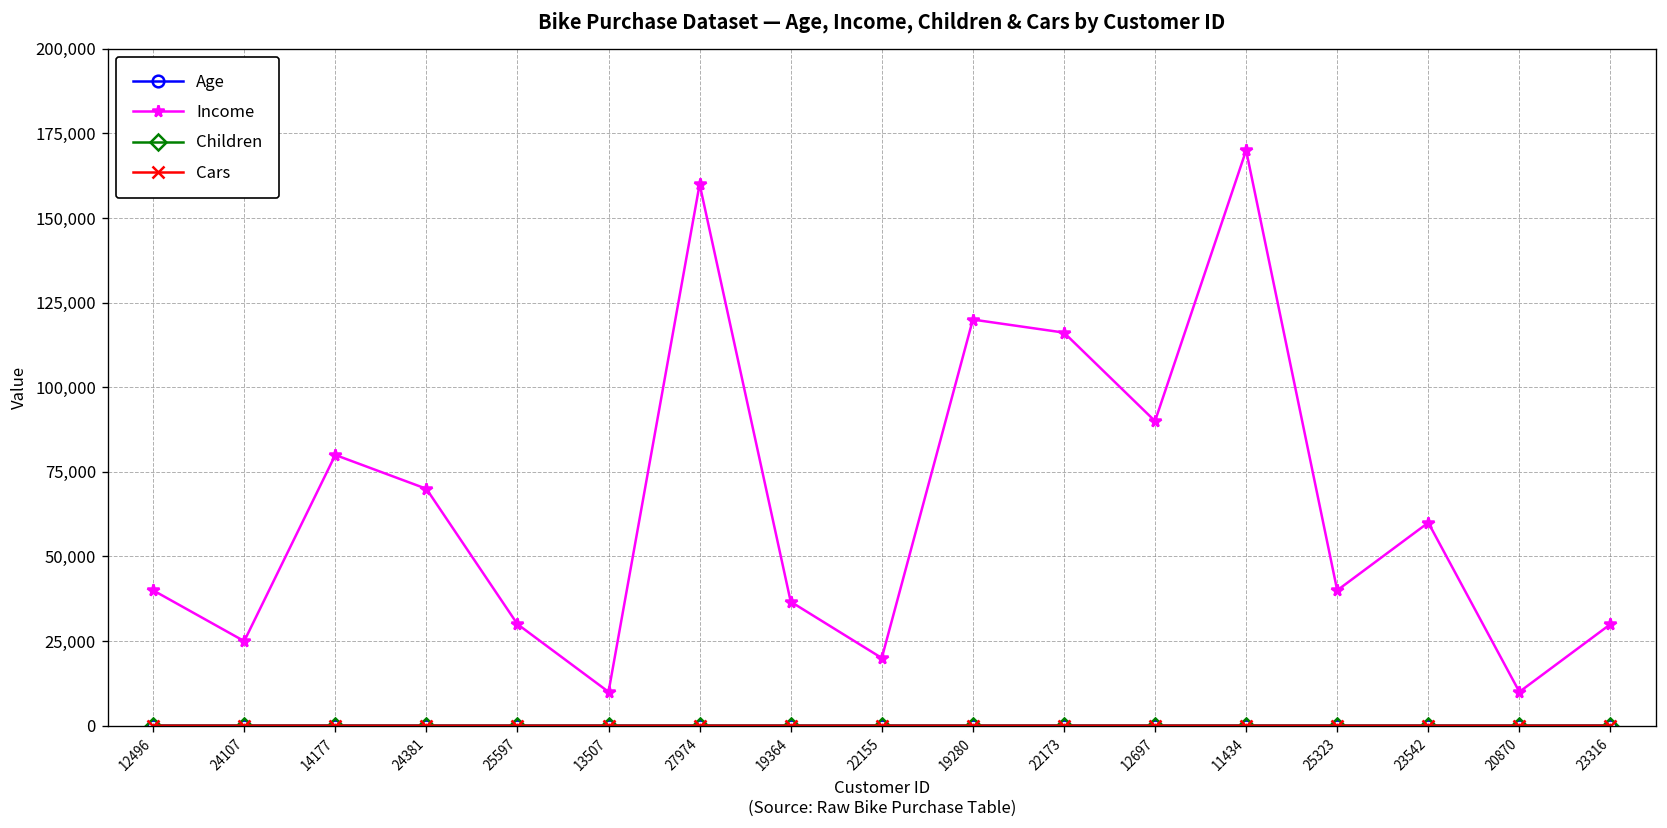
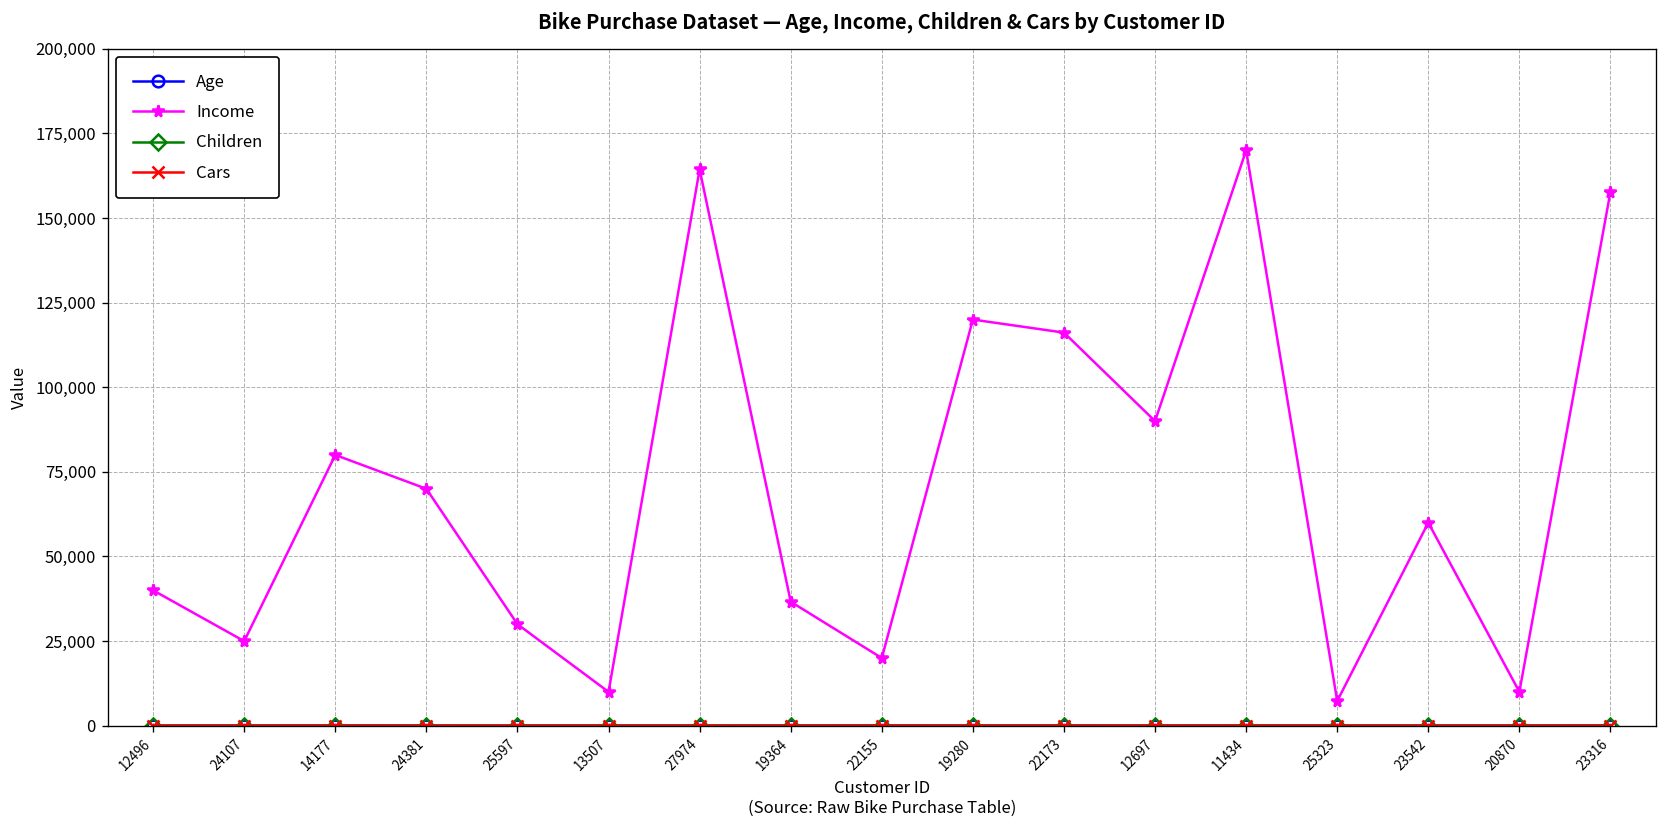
  {
    "Cars": {
      "12496": "0",
      "24107": "0",
      "14177": "0",
      "24381": "0",
      "25597": "0",
      "13507": "0",
      "27974": "0",
      "19364": "0",
      "22155": "0",
      "19280": "0",
      "22173": "0",
      "12697": "0",
      "11434": "0",
      "25323": "0",
      "23542": "0",
      "20870": "0",
      "23316": "0"
    },
    "Income": {
      "12496": "40,000",
      "24107": "25,000",
      "14177": "80,000",
      "24381": "70,000",
      "25597": "30,000",
      "13507": "10,000",
-     "27974": "160,000",
+     "27974": "164,000",
      "19364": "37,000",
      "22155": "20,000",
      "19280": "120,000",
      "22173": "116,000",
      "12697": "90,000",
      "11434": "170,000",
-     "25323": "40,000",
+     "25323": "7,000",
      "23542": "60,000",
      "20870": "10,000",
-     "23316": "30,000"
+     "23316": "158,000"
    }
  }
